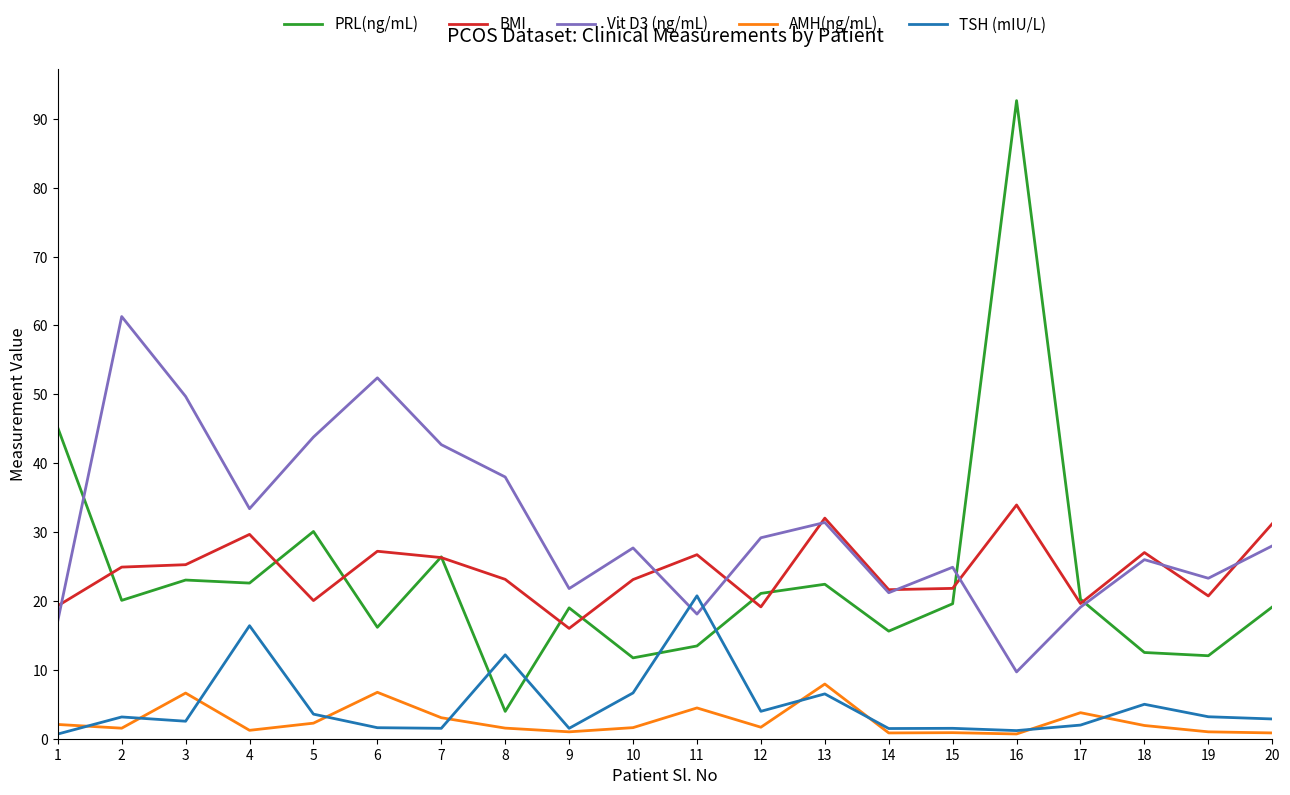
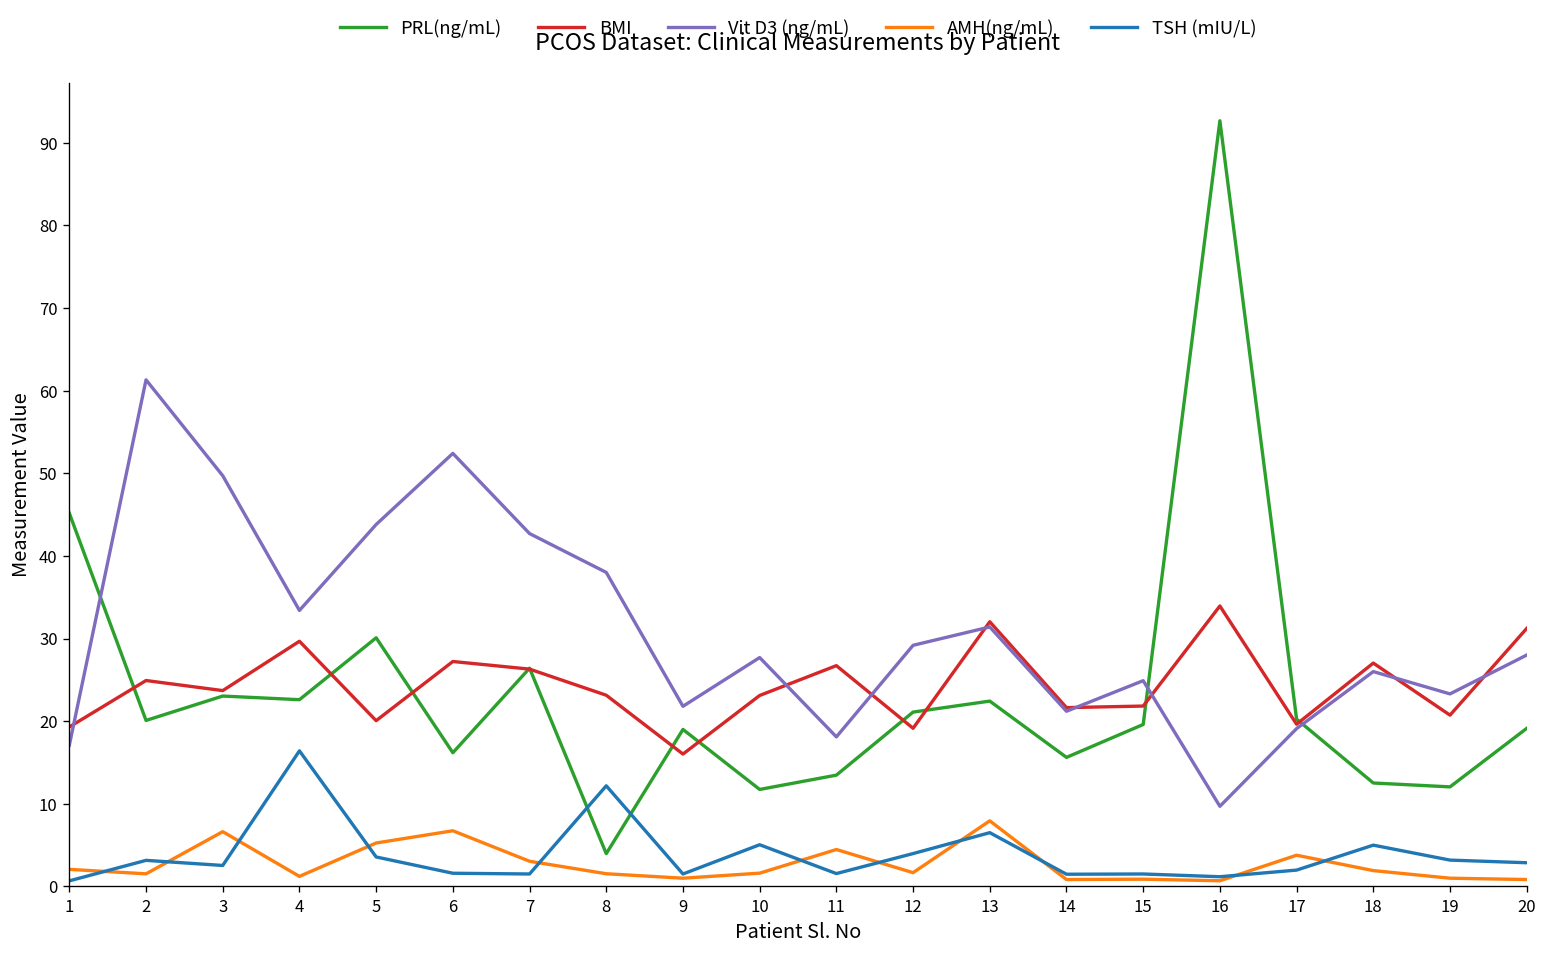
  {
    "PRL(ng/mL)": {
      "1": 45,
      "2": 20,
      "3": 23,
      "4": 23,
      "5": 30,
      "6": 16,
      "8": 4,
      "9": 19,
      "10": 12,
      "11": 13,
      "12": 21,
      "13": 22,
      "14": 16,
      "15": 20,
      "16": 93,
      "17": 20,
      "18": 13,
      "19": 12,
      "20": 19
    },
    "BMI": {
      "1": 19,
      "2": 25,
-     "3": 25,
+     "3": 24,
      "4": 30,
      "5": 20,
      "6": 27,
      "8": 23,
      "9": 16,
      "10": 23,
      "11": 27,
      "12": 19,
      "13": 32,
      "14": 22,
      "15": 22,
      "16": 34,
      "17": 20,
      "18": 27,
      "19": 21,
      "20": 31
    },
    "Vit D3 (ng/mL)": {
      "1": 17,
      "2": 61,
      "3": 50,
      "4": 33,
      "5": 44,
      "6": 52,
      "7": 43,
      "8": 38,
      "9": 22,
      "10": 28,
      "11": 18,
      "12": 29,
      "13": 31,
      "14": 21,
      "15": 25,
      "16": 10,
      "17": 19,
      "18": 26,
      "19": 23,
      "20": 28
    },
    "AMH(ng/mL)": {
      "1": 2,
      "2": 2,
      "3": 7,
      "4": 1,
-     "5": 2,
+     "5": 5,
      "6": 7,
      "7": 3,
      "8": 2,
      "9": 1,
      "10": 2,
      "11": 4,
      "12": 2,
      "13": 8,
      "14": 1,
      "15": 1,
      "16": 1,
      "17": 4,
      "18": 2,
      "19": 1,
      "20": 1
    },
    "TSH (mIU/L)": {
      "1": 1,
      "2": 3,
      "3": 3,
      "4": 16,
      "5": 4,
      "6": 2,
      "7": 2,
      "8": 12,
      "9": 2,
-     "10": 7,
-     "11": 21,
+     "10": 5,
+     "11": 2,
      "12": 4,
      "13": 7,
      "14": 1,
      "15": 2,
      "16": 1,
      "17": 2,
      "18": 5,
      "19": 3,
      "20": 3
    }
  }
